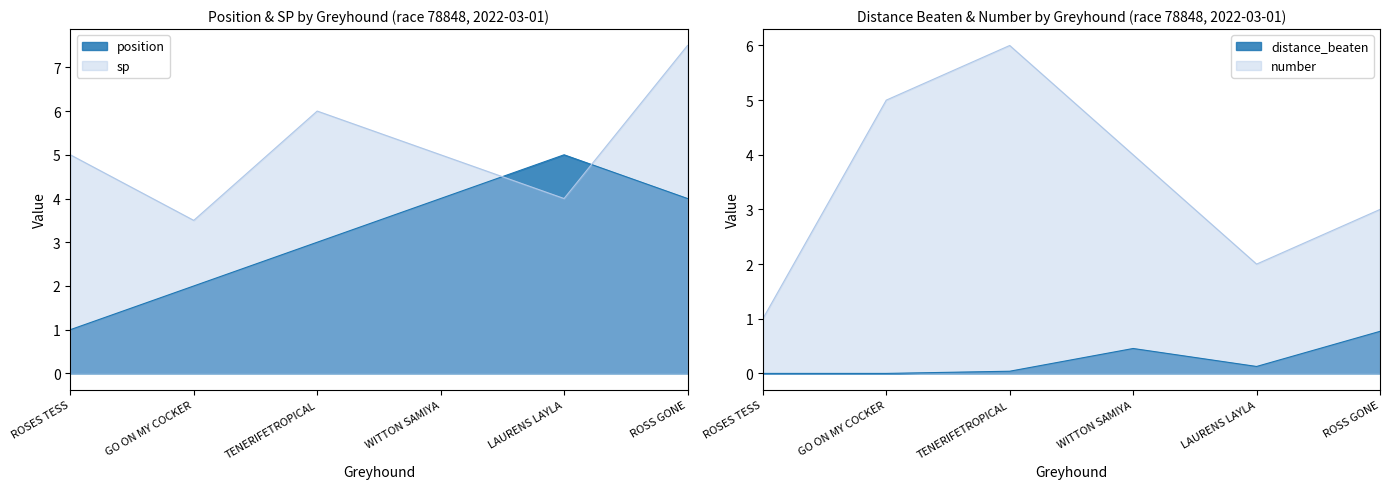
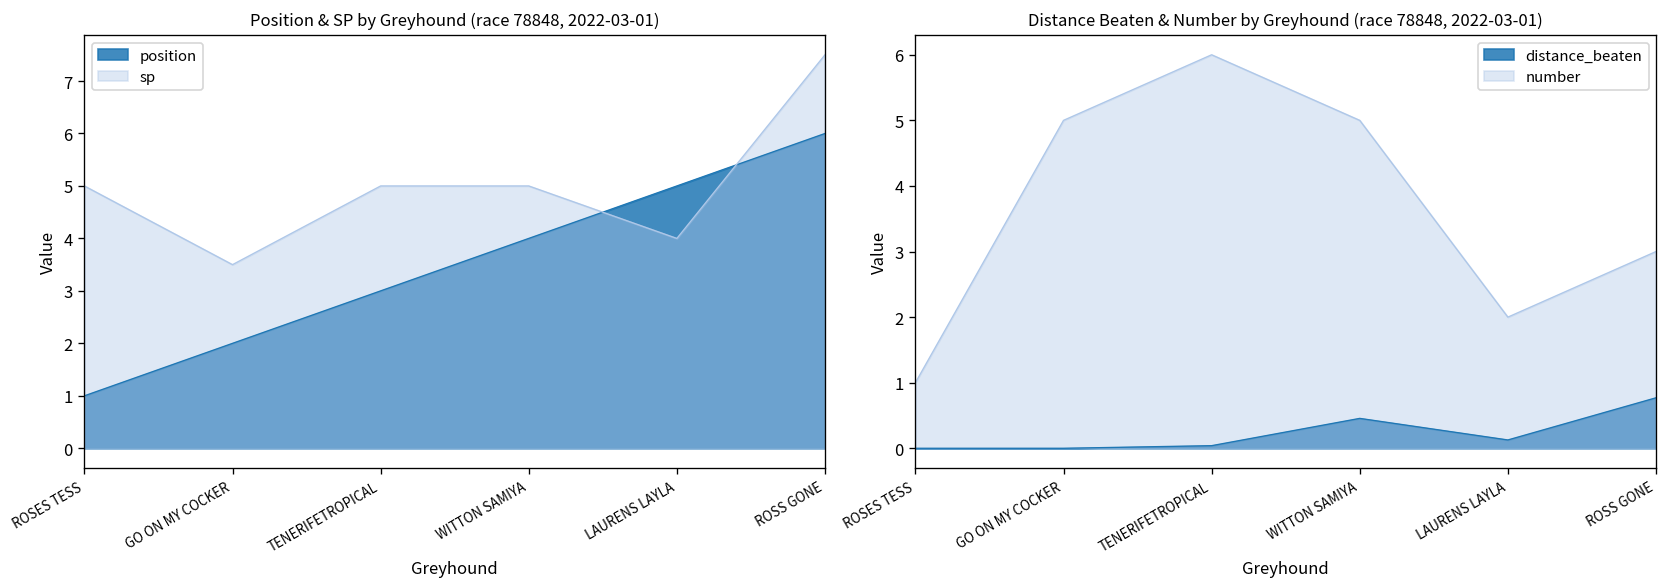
  {
    "Position & SP by Greyhound (race 78848, 2022-03-01)": {
      "position": {
        "ROSES TESS": 1,
        "GO ON MY COCKER": 2,
        "TENERIFETROPICAL": 3,
        "WITTON SAMIYA": 4,
        "LAURENS LAYLA": 5,
-       "ROSS GONE": 4
+       "ROSS GONE": 6
      },
      "sp": {
        "ROSES TESS": 5,
        "GO ON MY COCKER": 3.5,
-       "TENERIFETROPICAL": 6,
+       "TENERIFETROPICAL": 5,
        "WITTON SAMIYA": 5,
        "LAURENS LAYLA": 4,
        "ROSS GONE": 7.5
      }
    },
    "Distance Beaten & Number by Greyhound (race 78848, 2022-03-01)": {
      "distance_beaten": {
        "ROSES TESS": 0,
        "GO ON MY COCKER": 0,
        "TENERIFETROPICAL": 0,
        "WITTON SAMIYA": 0.5,
        "LAURENS LAYLA": 0.1,
        "ROSS GONE": 0.8
      },
      "number": {
        "ROSES TESS": 1,
        "GO ON MY COCKER": 5,
        "TENERIFETROPICAL": 6,
-       "WITTON SAMIYA": 4,
+       "WITTON SAMIYA": 5,
        "LAURENS LAYLA": 2,
        "ROSS GONE": 3
      }
    }
  }
